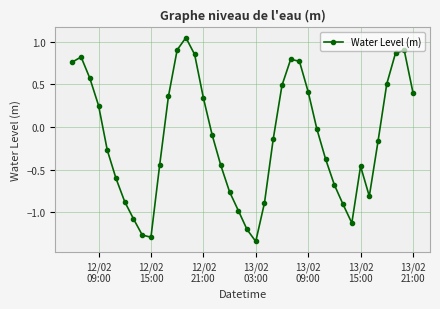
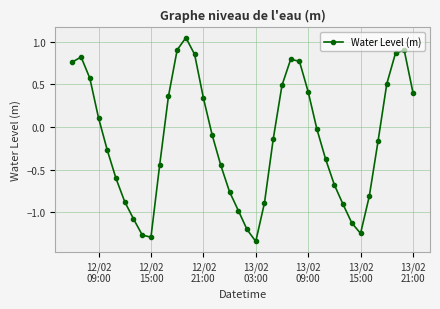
  {
-   "12/02 09:00": 0.3,
+   "12/02 09:00": 0.1,
    "12/02 15:00": -1.3,
    "12/02 21:00": 0.3,
    "13/02 03:00": -1.3,
    "13/02 09:00": 0.4,
-   "13/02 15:00": -0.5,
+   "13/02 15:00": -1.2,
    "13/02 21:00": 0.4
  }
